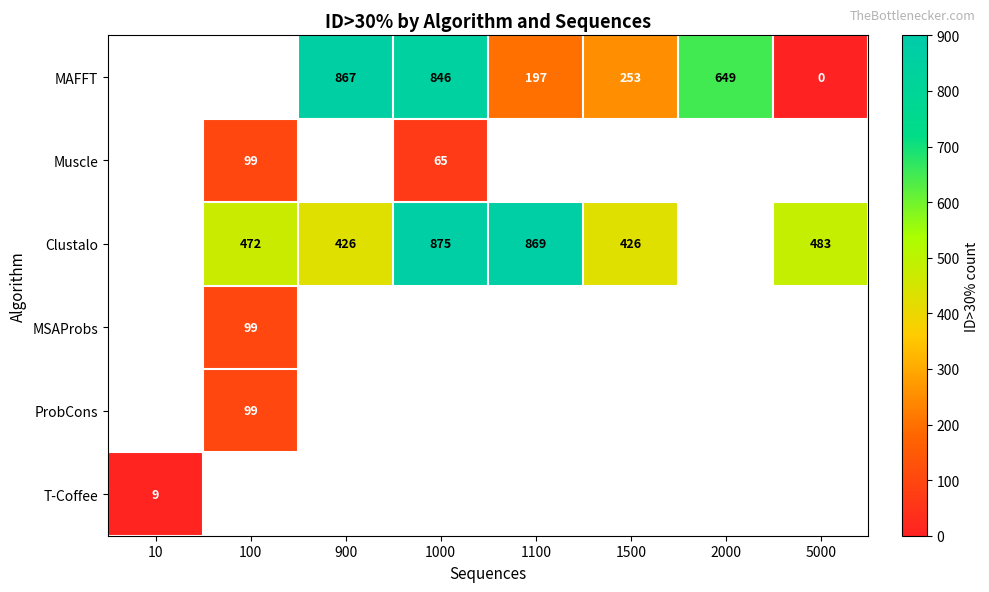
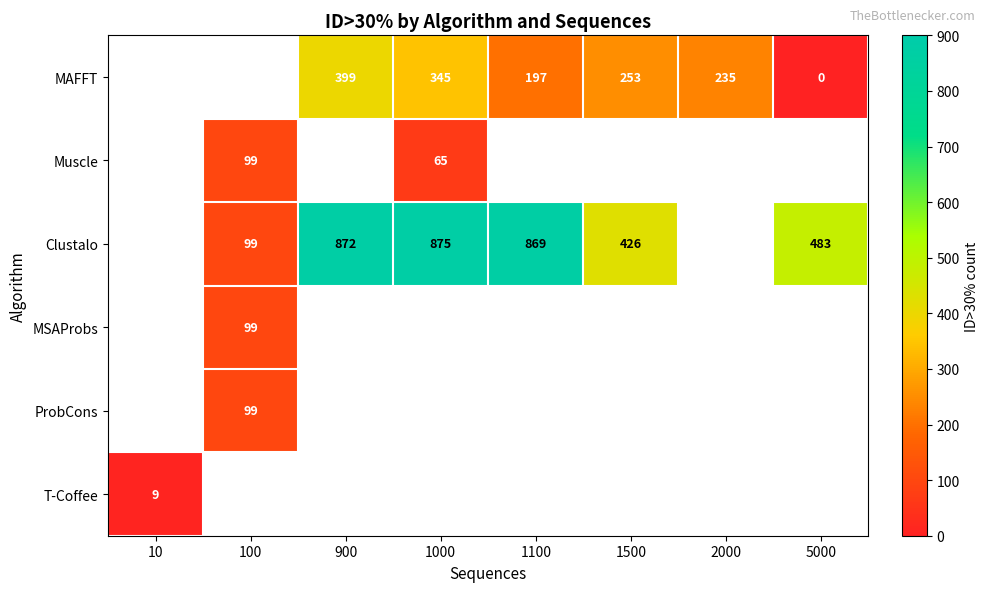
  {
    "MAFFT": {
-     "900": 867,
-     "1000": 846,
+     "900": 399,
+     "1000": 345,
      "1100": 197,
      "1500": 253,
-     "2000": 649,
+     "2000": 235,
      "5000": 0
    },
    "Muscle": {
      "100": 99,
      "1000": 65
    },
    "Clustalo": {
-     "100": 472,
-     "900": 426,
+     "100": 99,
+     "900": 872,
      "1000": 875,
      "1100": 869,
      "1500": 426,
      "5000": 483
    },
    "MSAProbs": {
      "100": 99
    },
    "ProbCons": {
      "100": 99
    },
    "T-Coffee": {
      "10": 9
    }
  }
